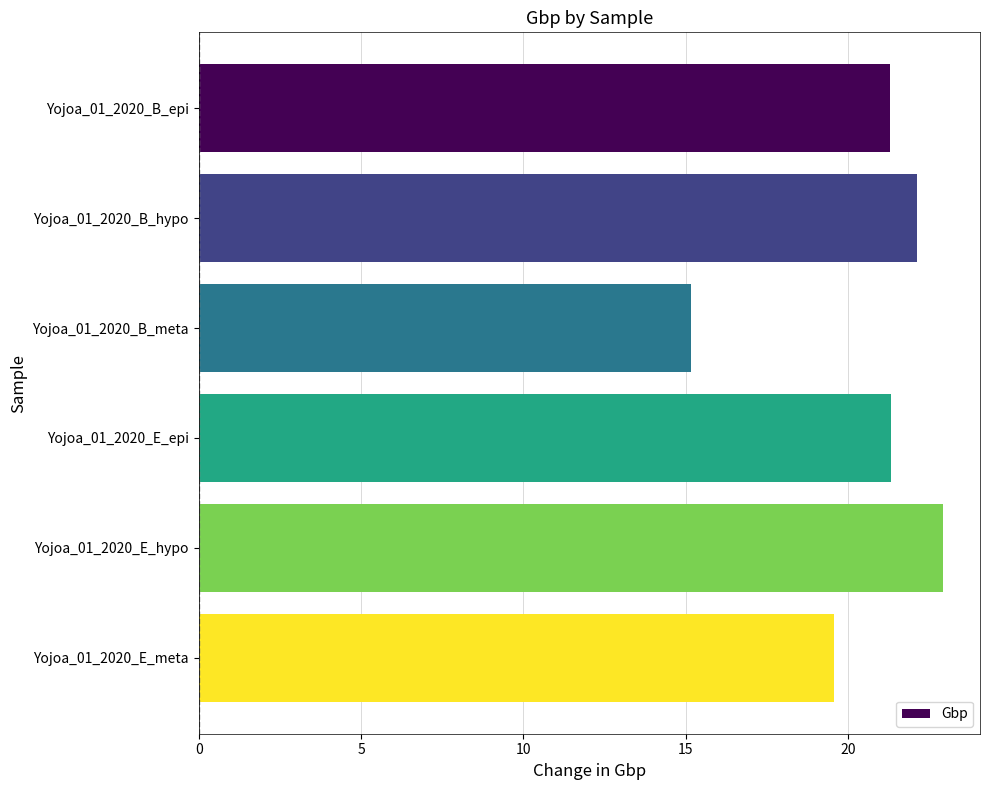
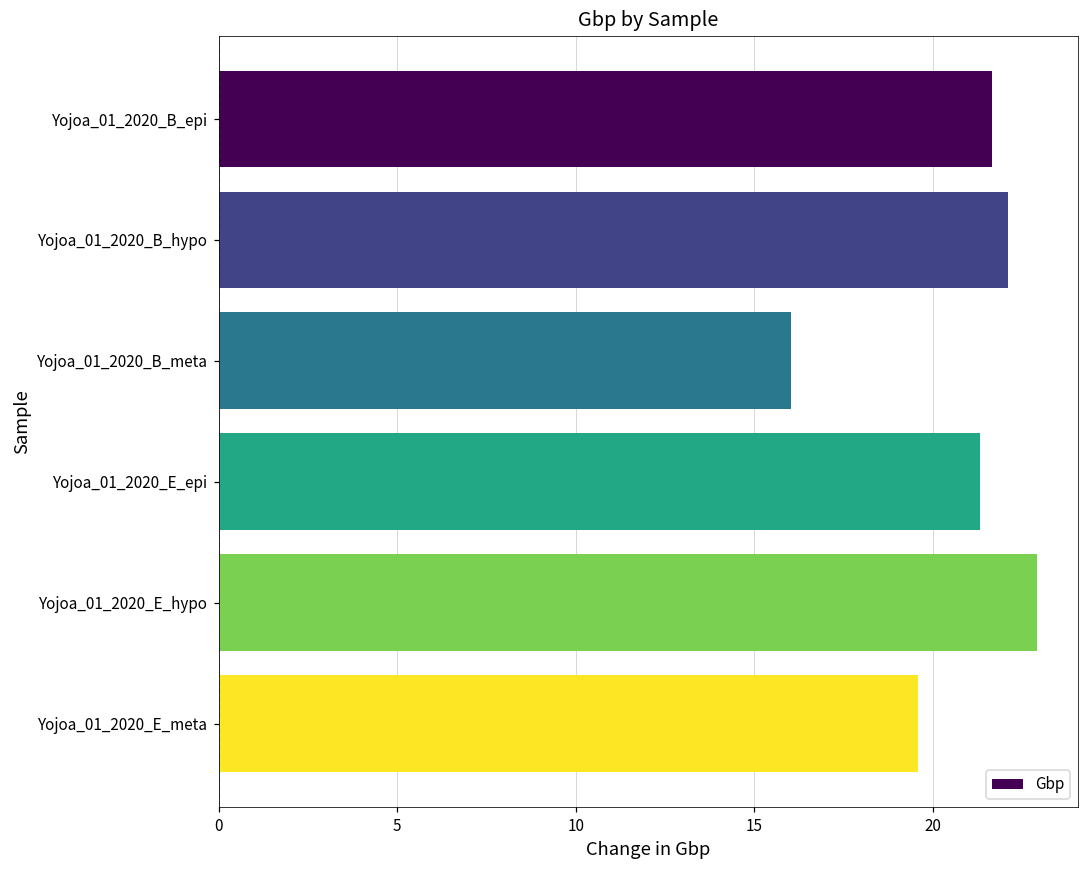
  {
-   "Yojoa_01_2020_B_epi": 21.3,
+   "Yojoa_01_2020_B_epi": 21.7,
    "Yojoa_01_2020_B_hypo": 22.1,
-   "Yojoa_01_2020_B_meta": 15.2,
+   "Yojoa_01_2020_B_meta": 16.0,
    "Yojoa_01_2020_E_epi": 21.3,
    "Yojoa_01_2020_E_hypo": 22.9,
    "Yojoa_01_2020_E_meta": 19.6
  }
